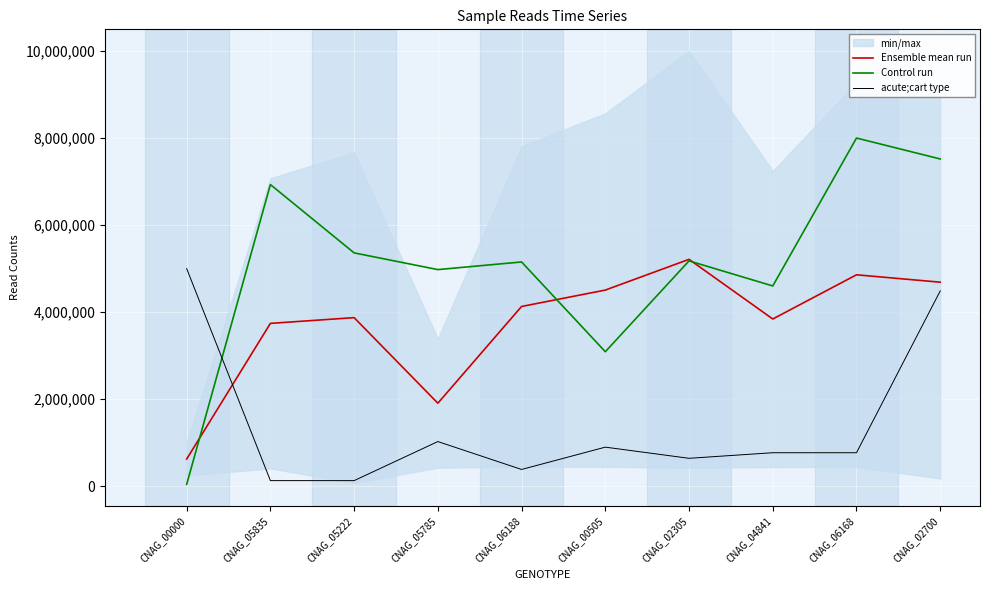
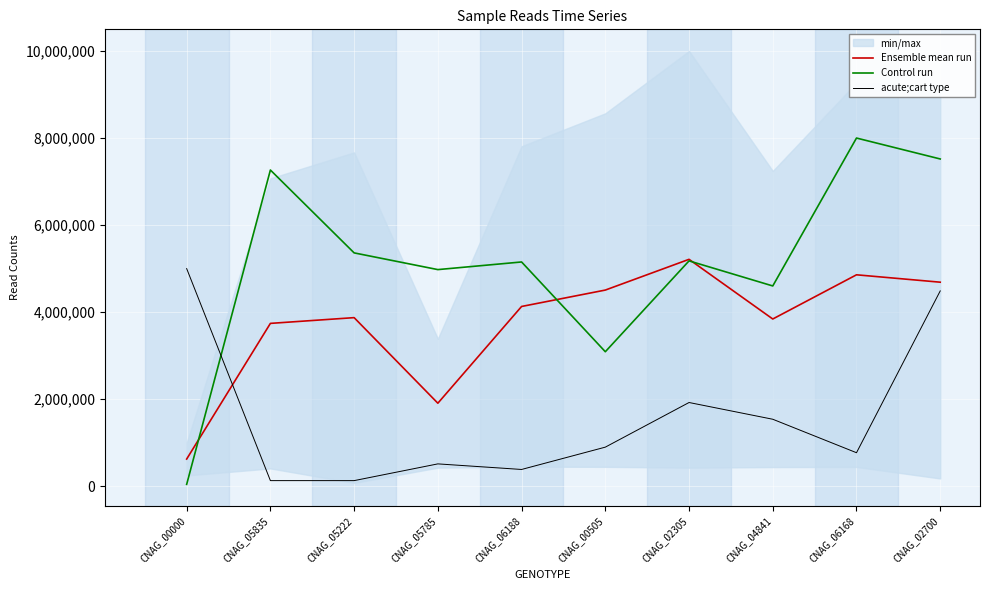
  {
    "Ensemble mean run": {
      "CNAG_00000": "600,000",
      "CNAG_05835": "3,700,000",
      "CNAG_05222": "3,900,000",
      "CNAG_05785": "1,900,000",
      "CNAG_06188": "4,100,000",
      "CNAG_00505": "4,500,000",
      "CNAG_04841": "3,800,000",
      "CNAG_06168": "4,900,000",
      "CNAG_02700": "4,700,000"
    },
    "Control run": {
      "CNAG_00000": "0",
-     "CNAG_05835": "6,900,000",
+     "CNAG_05835": "7,300,000",
      "CNAG_05222": "5,400,000",
      "CNAG_05785": "5,000,000",
      "CNAG_06188": "5,200,000",
      "CNAG_00505": "3,100,000",
      "CNAG_04841": "4,600,000",
      "CNAG_06168": "8,000,000",
      "CNAG_02700": "7,500,000"
    },
    "acute;cart type": {
      "CNAG_00000": "5,000,000",
      "CNAG_05835": "100,000",
      "CNAG_05222": "100,000",
-     "CNAG_05785": "1,000,000",
+     "CNAG_05785": "500,000",
      "CNAG_06188": "400,000",
      "CNAG_00505": "900,000",
-     "CNAG_02305": "600,000",
-     "CNAG_04841": "800,000",
+     "CNAG_02305": "1,900,000",
+     "CNAG_04841": "1,500,000",
      "CNAG_06168": "800,000",
      "CNAG_02700": "4,500,000"
    }
  }
